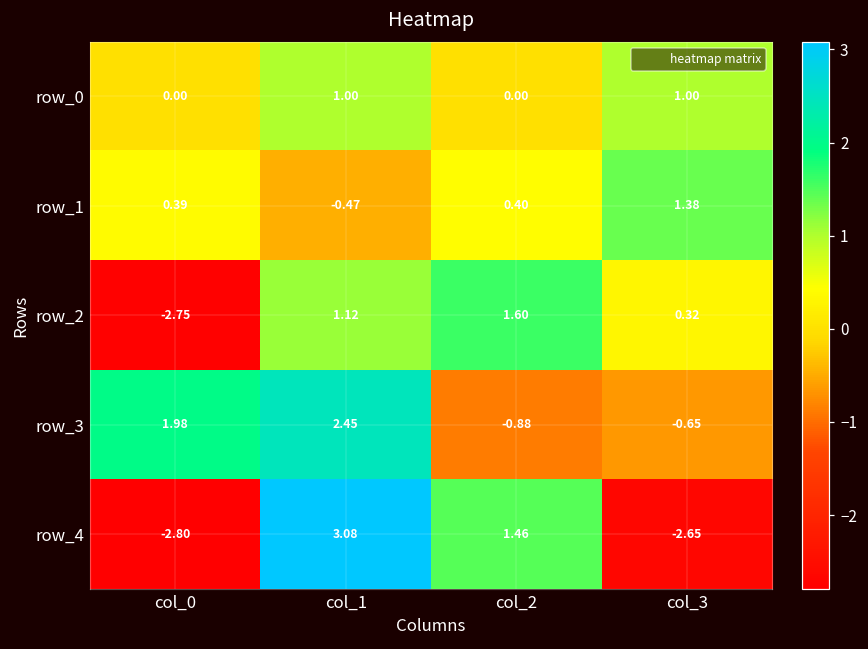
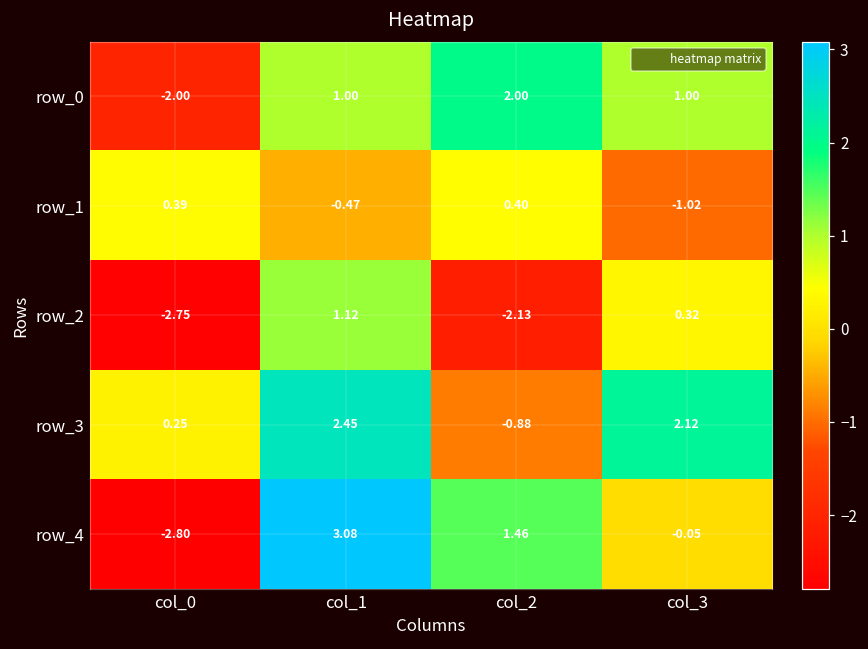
  {
    "row_0": {
-     "col_0": 0.00,
+     "col_0": -2.00,
      "col_1": 1.00,
-     "col_2": 0.00,
+     "col_2": 2.00,
      "col_3": 1.00
    },
    "row_1": {
      "col_0": 0.39,
      "col_1": -0.47,
      "col_2": 0.40,
-     "col_3": 1.38
+     "col_3": -1.02
    },
    "row_2": {
      "col_0": -2.75,
      "col_1": 1.12,
-     "col_2": 1.60,
+     "col_2": -2.13,
      "col_3": 0.32
    },
    "row_3": {
-     "col_0": 1.98,
+     "col_0": 0.25,
      "col_1": 2.45,
      "col_2": -0.88,
-     "col_3": -0.65
+     "col_3": 2.12
    },
    "row_4": {
      "col_0": -2.80,
      "col_1": 3.08,
      "col_2": 1.46,
-     "col_3": -2.65
+     "col_3": -0.05
    }
  }
